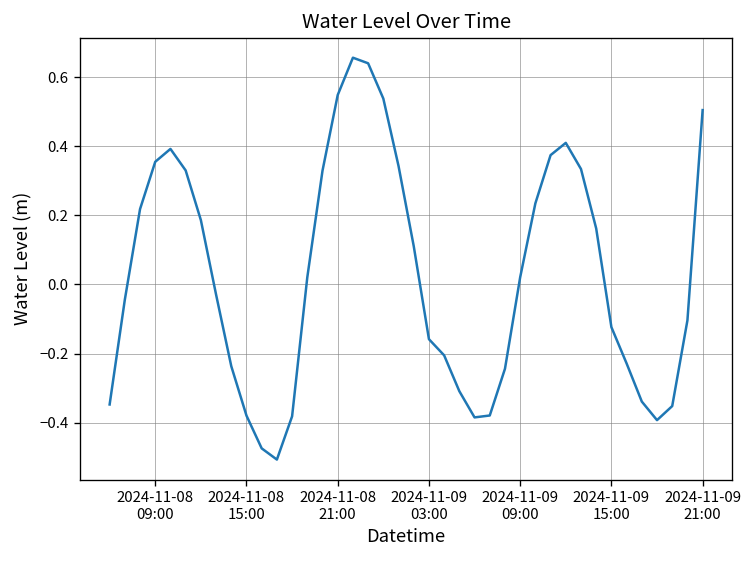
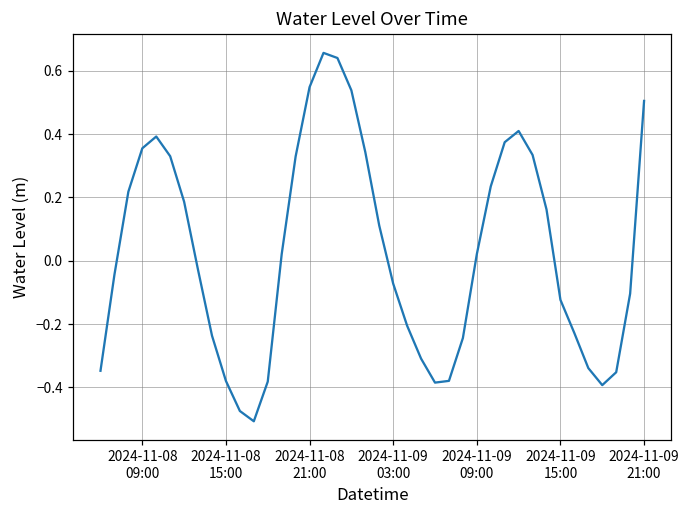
  {
    "2024-11-08 09:00": 0.35,
    "2024-11-08 15:00": -0.38,
    "2024-11-08 21:00": 0.55,
-   "2024-11-09 03:00": -0.16,
+   "2024-11-09 03:00": -0.07,
    "2024-11-09 09:00": 0.02,
    "2024-11-09 15:00": -0.12,
    "2024-11-09 21:00": 0.50
  }
